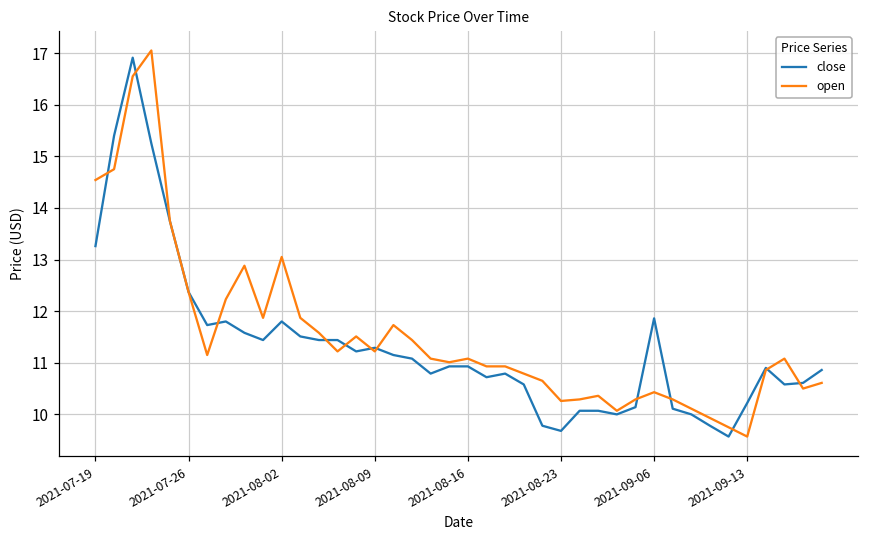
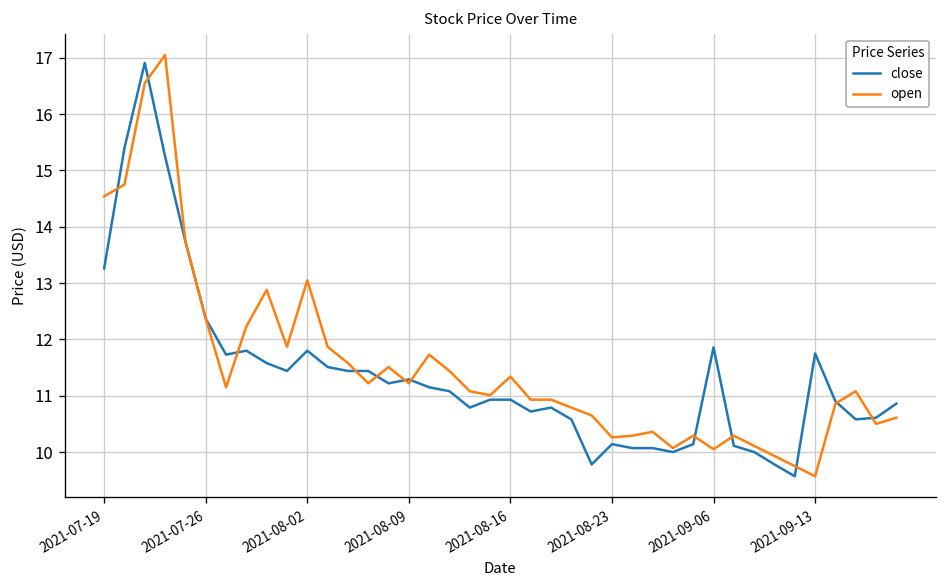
  {
    "close": {
      "2021-07-19": 13.3,
      "2021-08-02": 11.8,
      "2021-08-09": 11.3,
      "2021-08-16": 10.9,
-     "2021-08-23": 9.7,
+     "2021-08-23": 10.1,
      "2021-09-06": 11.9,
-     "2021-09-13": 10.2
+     "2021-09-13": 11.8
    },
    "open": {
      "2021-07-19": 14.5,
      "2021-08-02": 13.1,
      "2021-08-09": 11.2,
-     "2021-08-16": 11.1,
+     "2021-08-16": 11.3,
      "2021-08-23": 10.3,
-     "2021-09-06": 10.4,
+     "2021-09-06": 10.1,
      "2021-09-13": 9.6
    }
  }
